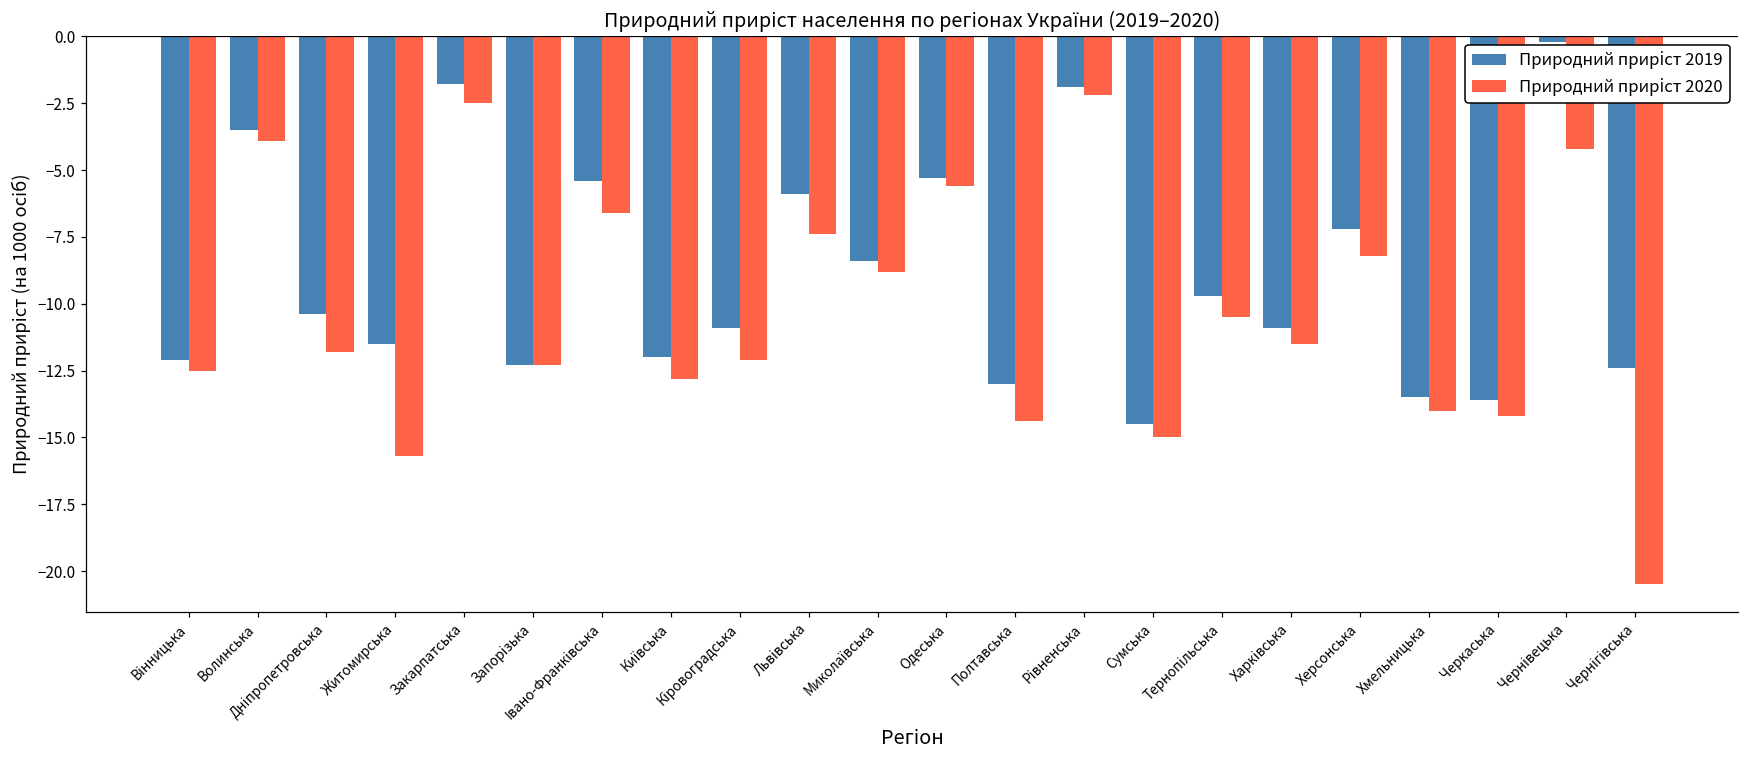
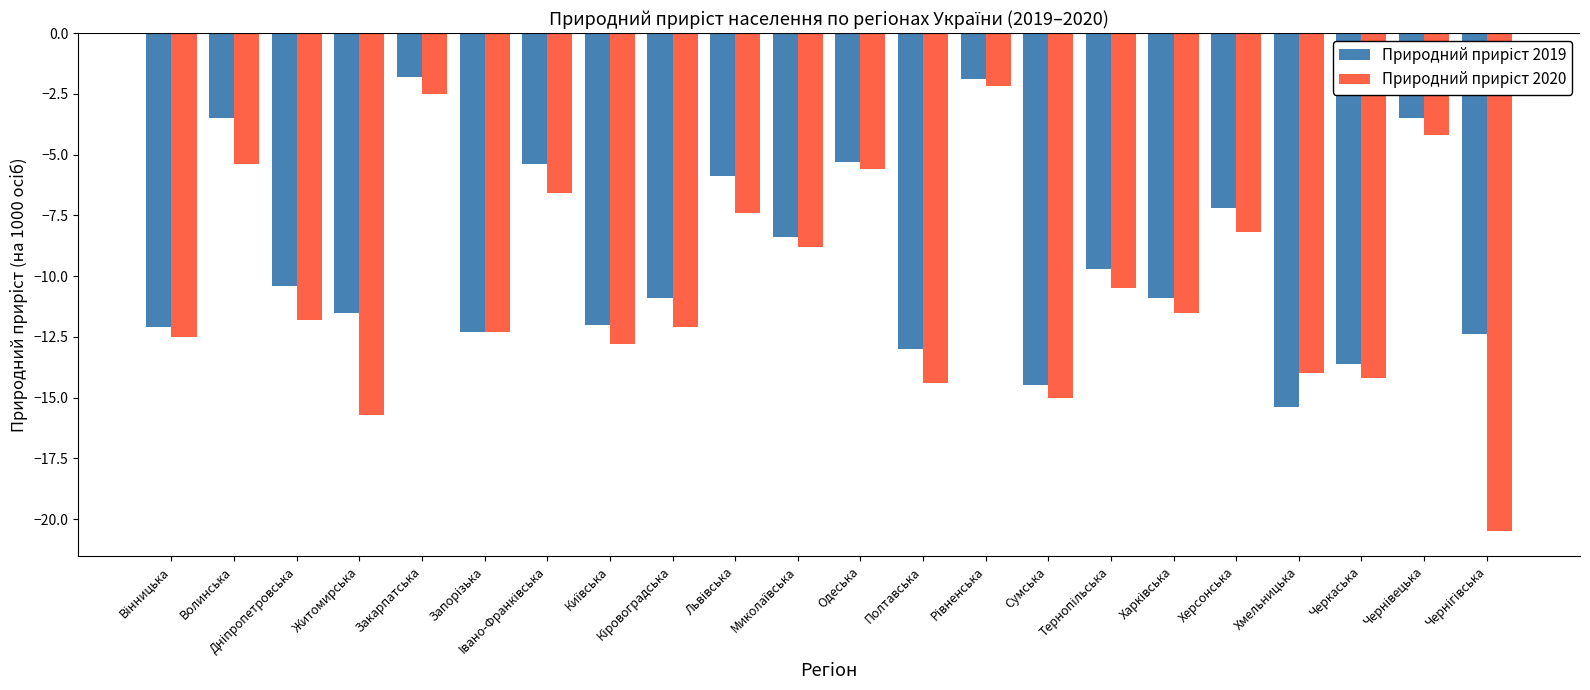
  {
    "Природний приріст 2019": {
      "Вінницька": -12.1,
      "Волинська": -3.5,
      "Дніпропетровська": -10.4,
      "Житомирська": -11.5,
      "Закарпатська": -1.8,
      "Запорізька": -12.3,
      "Івано-Франківська": -5.4,
      "Київська": -12.0,
      "Кіровоградська": -10.9,
      "Львівська": -5.9,
      "Миколаївська": -8.4,
      "Одеська": -5.3,
      "Полтавська": -13.0,
      "Рівненська": -1.9,
      "Сумська": -14.5,
      "Тернопільська": -9.7,
      "Харківська": -10.9,
      "Херсонська": -7.2,
-     "Хмельницька": -13.5,
+     "Хмельницька": -15.4,
      "Черкаська": -13.6,
-     "Чернівецька": -0.2,
+     "Чернівецька": -3.5,
      "Чернігівська": -12.4
    },
    "Природний приріст 2020": {
      "Вінницька": -12.5,
-     "Волинська": -3.9,
+     "Волинська": -5.4,
      "Дніпропетровська": -11.8,
      "Житомирська": -15.7,
      "Закарпатська": -2.5,
      "Запорізька": -12.3,
      "Івано-Франківська": -6.6,
      "Київська": -12.8,
      "Кіровоградська": -12.1,
      "Львівська": -7.4,
      "Миколаївська": -8.8,
      "Одеська": -5.6,
      "Полтавська": -14.4,
      "Рівненська": -2.2,
      "Сумська": -15.0,
      "Тернопільська": -10.5,
      "Харківська": -11.5,
      "Херсонська": -8.2,
      "Хмельницька": -14.0,
      "Черкаська": -14.2,
      "Чернівецька": -4.2,
      "Чернігівська": -20.5
    }
  }
